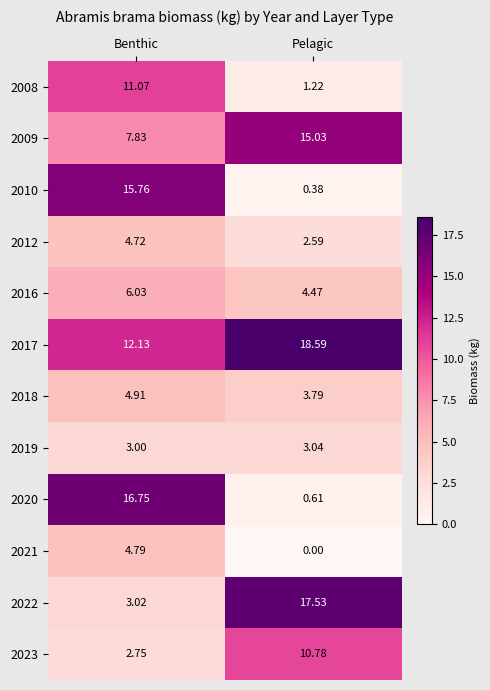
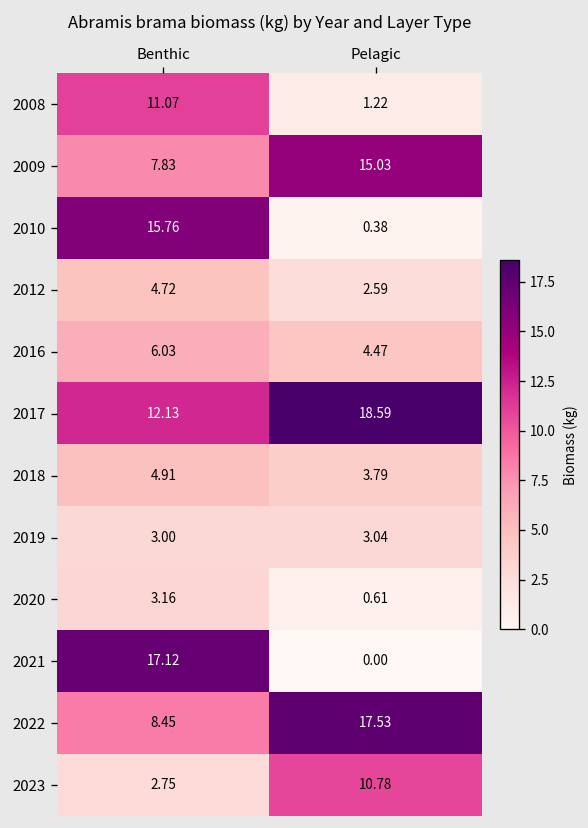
  {
    "2008": {
      "Benthic": 11.07,
      "Pelagic": 1.22
    },
    "2009": {
      "Benthic": 7.83,
      "Pelagic": 15.03
    },
    "2010": {
      "Benthic": 15.76,
      "Pelagic": 0.38
    },
    "2012": {
      "Benthic": 4.72,
      "Pelagic": 2.59
    },
    "2016": {
      "Benthic": 6.03,
      "Pelagic": 4.47
    },
    "2017": {
      "Benthic": 12.13,
      "Pelagic": 18.59
    },
    "2018": {
      "Benthic": 4.91,
      "Pelagic": 3.79
    },
    "2019": {
      "Benthic": 3.00,
      "Pelagic": 3.04
    },
    "2020": {
-     "Benthic": 16.75,
+     "Benthic": 3.16,
      "Pelagic": 0.61
    },
    "2021": {
-     "Benthic": 4.79,
+     "Benthic": 17.12,
      "Pelagic": 0.00
    },
    "2022": {
-     "Benthic": 3.02,
+     "Benthic": 8.45,
      "Pelagic": 17.53
    },
    "2023": {
      "Benthic": 2.75,
      "Pelagic": 10.78
    }
  }
